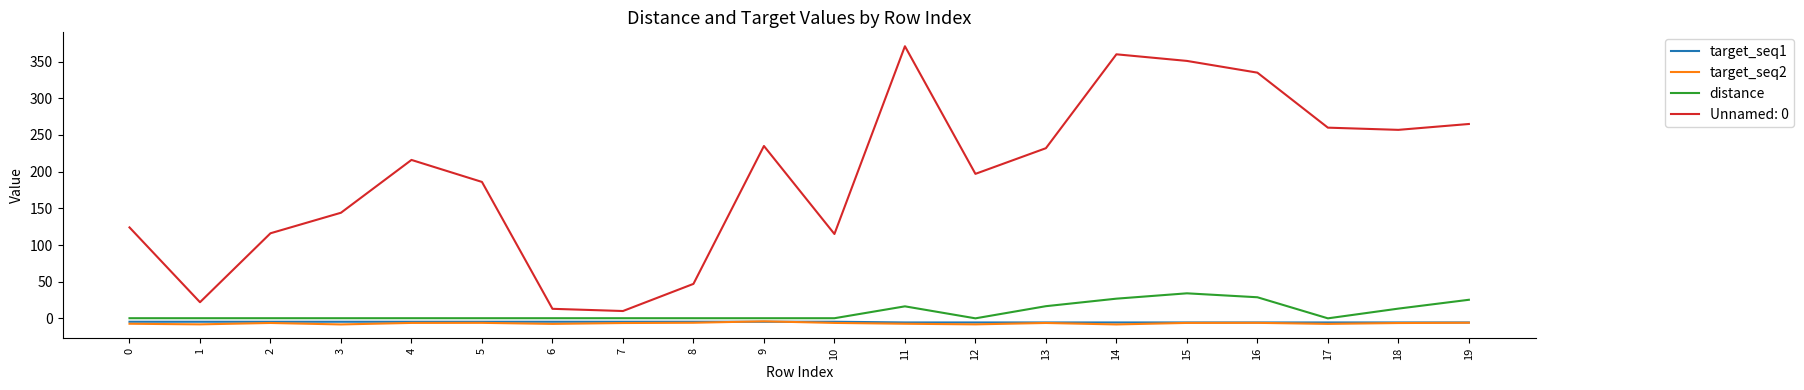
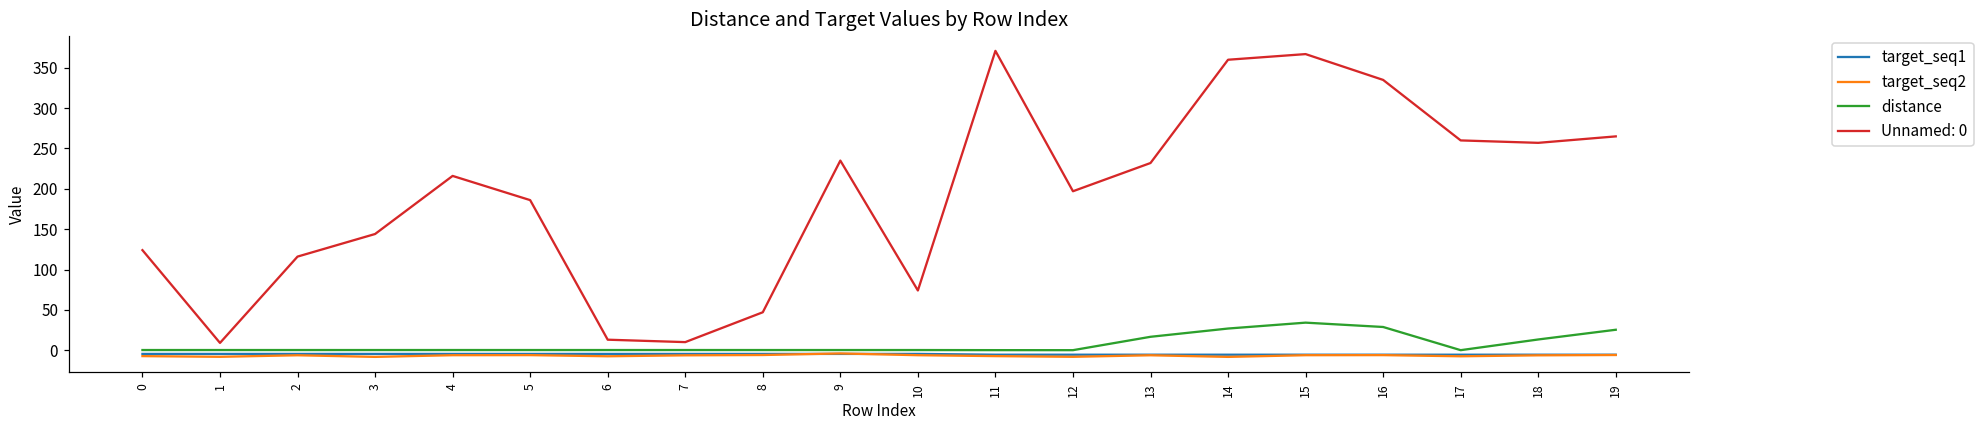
  {
    "target_seq1": {
      "1": 0,
      "3": 0
    },
    "target_seq2": {
      "1": -10,
      "3": -10
    },
    "distance": {
      "0": 0,
      "1": 0,
      "2": 0,
      "3": 0,
      "4": 0,
      "5": 0,
      "6": 0,
      "7": 0,
      "8": 0,
      "9": 0,
      "10": 0,
-     "11": 20,
+     "11": 0,
      "12": 0,
      "13": 20,
      "14": 30,
      "15": 30,
      "16": 30,
      "17": 0,
      "18": 10,
      "19": 30
    },
    "Unnamed: 0": {
      "0": 120,
-     "1": 20,
+     "1": 10,
      "2": 120,
      "3": 140,
      "4": 220,
      "5": 190,
      "6": 10,
      "7": 10,
      "8": 50,
      "9": 240,
-     "10": 120,
+     "10": 70,
      "11": 370,
      "12": 200,
      "13": 230,
      "14": 360,
-     "15": 350,
+     "15": 370,
      "16": 340,
      "17": 260,
      "18": 260,
      "19": 270
    }
  }
